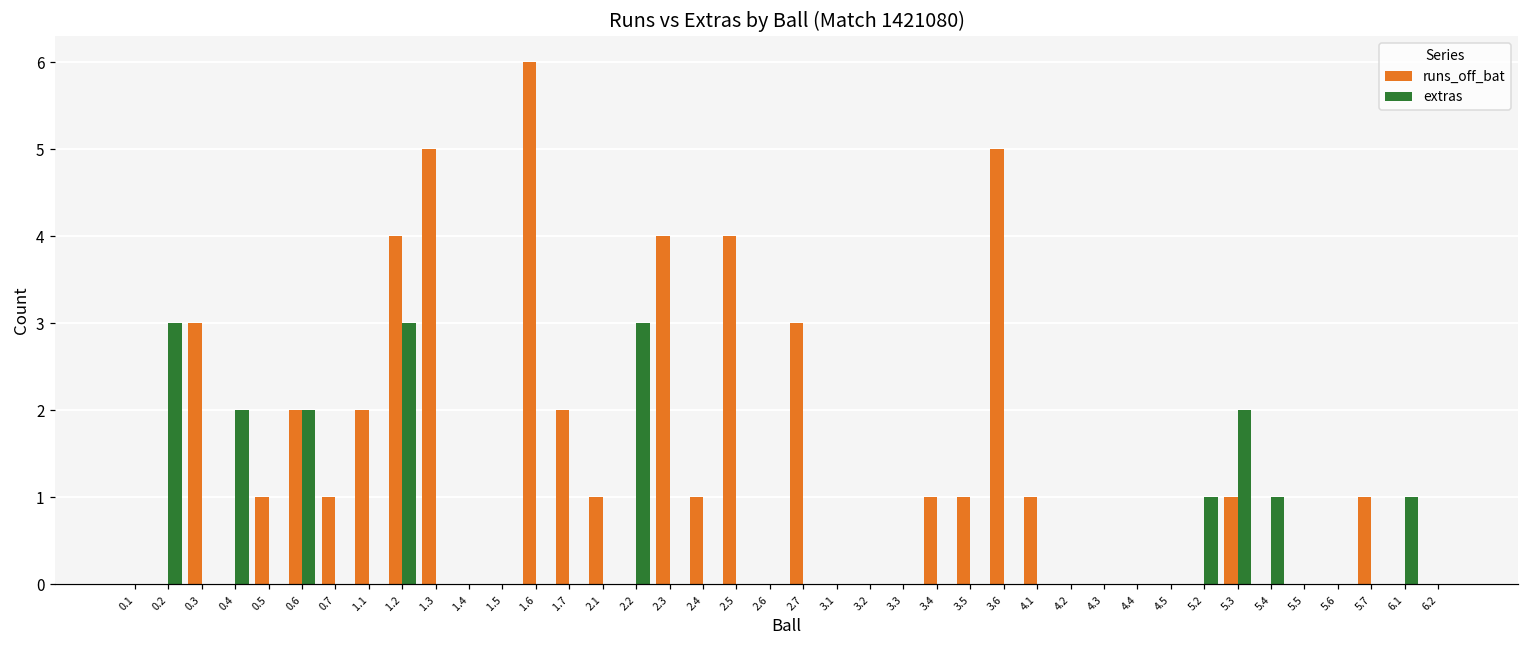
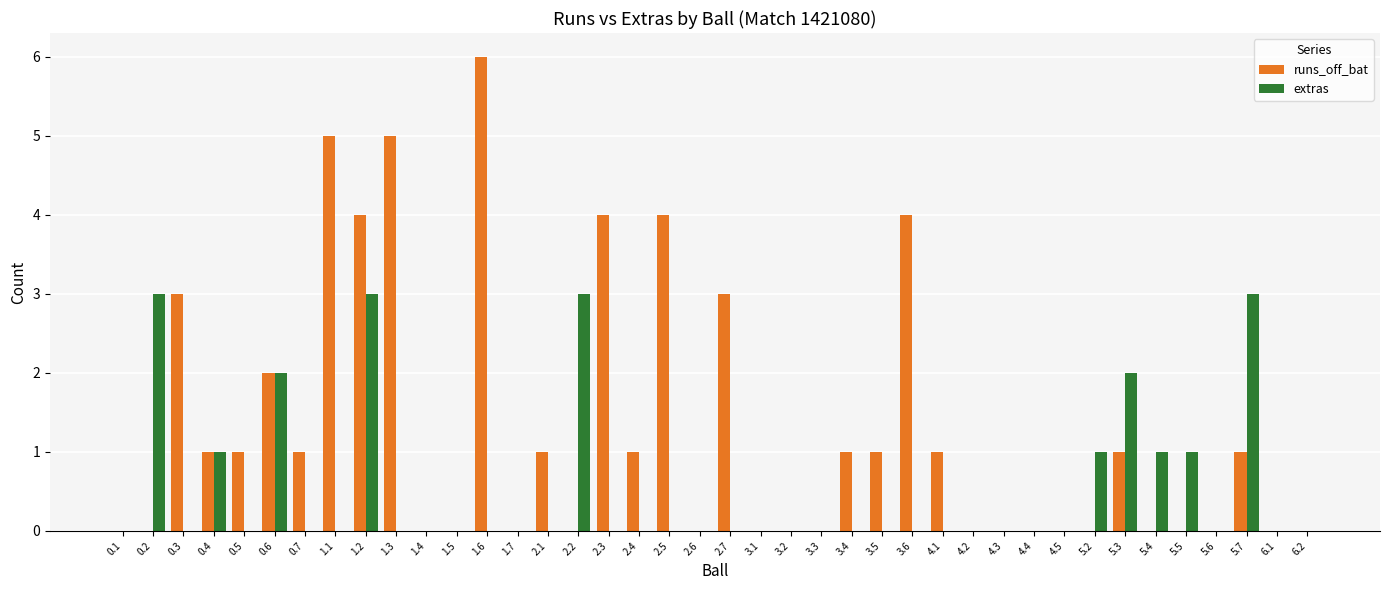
  {
    "runs_off_bat": {
      "0.1": 0,
      "0.2": 0,
      "0.3": 3,
-     "0.4": 0,
+     "0.4": 1,
      "0.5": 1,
      "0.6": 2,
      "0.7": 1,
-     "1.1": 2,
+     "1.1": 5,
      "1.2": 4,
      "1.3": 5,
      "1.4": 0,
      "1.5": 0,
      "1.6": 6,
-     "1.7": 2,
+     "1.7": 0,
      "2.1": 1,
      "2.2": 0,
      "2.3": 4,
      "2.4": 1,
      "2.5": 4,
      "2.6": 0,
      "2.7": 3,
      "3.1": 0,
      "3.2": 0,
      "3.3": 0,
      "3.4": 1,
      "3.5": 1,
-     "3.6": 5,
+     "3.6": 4,
      "4.1": 1,
      "4.2": 0,
      "4.3": 0,
      "4.4": 0,
      "4.5": 0,
      "5.2": 0,
      "5.3": 1,
      "5.4": 0,
      "5.5": 0,
      "5.6": 0,
      "5.7": 1,
      "6.1": 0,
      "6.2": 0
    },
    "extras": {
      "0.1": 0,
      "0.2": 3,
      "0.3": 0,
-     "0.4": 2,
+     "0.4": 1,
      "0.5": 0,
      "0.6": 2,
      "0.7": 0,
      "1.1": 0,
      "1.2": 3,
      "1.3": 0,
      "1.4": 0,
      "1.5": 0,
      "1.6": 0,
      "1.7": 0,
      "2.1": 0,
      "2.2": 3,
      "2.3": 0,
      "2.4": 0,
      "2.5": 0,
      "2.6": 0,
      "2.7": 0,
      "3.1": 0,
      "3.2": 0,
      "3.3": 0,
      "3.4": 0,
      "3.5": 0,
      "3.6": 0,
      "4.1": 0,
      "4.2": 0,
      "4.3": 0,
      "4.4": 0,
      "4.5": 0,
      "5.2": 1,
      "5.3": 2,
      "5.4": 1,
-     "5.5": 0,
+     "5.5": 1,
      "5.6": 0,
-     "5.7": 0,
-     "6.1": 1,
+     "5.7": 3,
+     "6.1": 0,
      "6.2": 0
    }
  }
